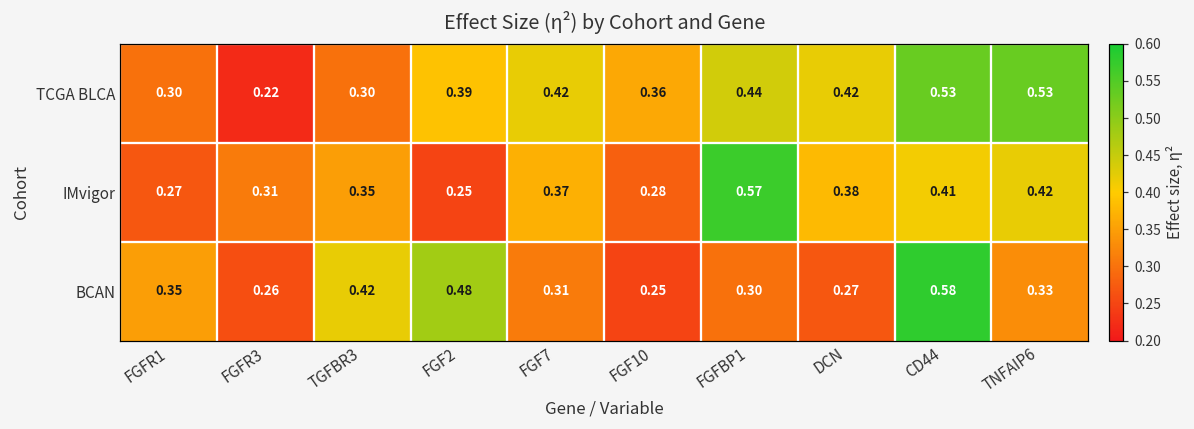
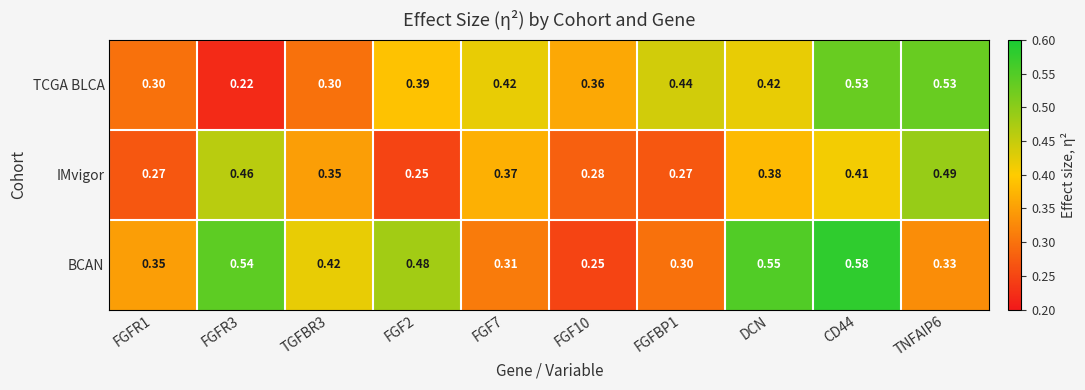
  {
    "TCGA BLCA": {
      "FGFR1": 0.30,
      "FGFR3": 0.22,
      "TGFBR3": 0.30,
      "FGF2": 0.39,
      "FGF7": 0.42,
      "FGF10": 0.36,
      "FGFBP1": 0.44,
      "DCN": 0.42,
      "CD44": 0.53,
      "TNFAIP6": 0.53
    },
    "IMvigor": {
      "FGFR1": 0.27,
-     "FGFR3": 0.31,
+     "FGFR3": 0.46,
      "TGFBR3": 0.35,
      "FGF2": 0.25,
      "FGF7": 0.37,
      "FGF10": 0.28,
-     "FGFBP1": 0.57,
+     "FGFBP1": 0.27,
      "DCN": 0.38,
      "CD44": 0.41,
-     "TNFAIP6": 0.42
+     "TNFAIP6": 0.49
    },
    "BCAN": {
      "FGFR1": 0.35,
-     "FGFR3": 0.26,
+     "FGFR3": 0.54,
      "TGFBR3": 0.42,
      "FGF2": 0.48,
      "FGF7": 0.31,
      "FGF10": 0.25,
      "FGFBP1": 0.30,
-     "DCN": 0.27,
+     "DCN": 0.55,
      "CD44": 0.58,
      "TNFAIP6": 0.33
    }
  }
